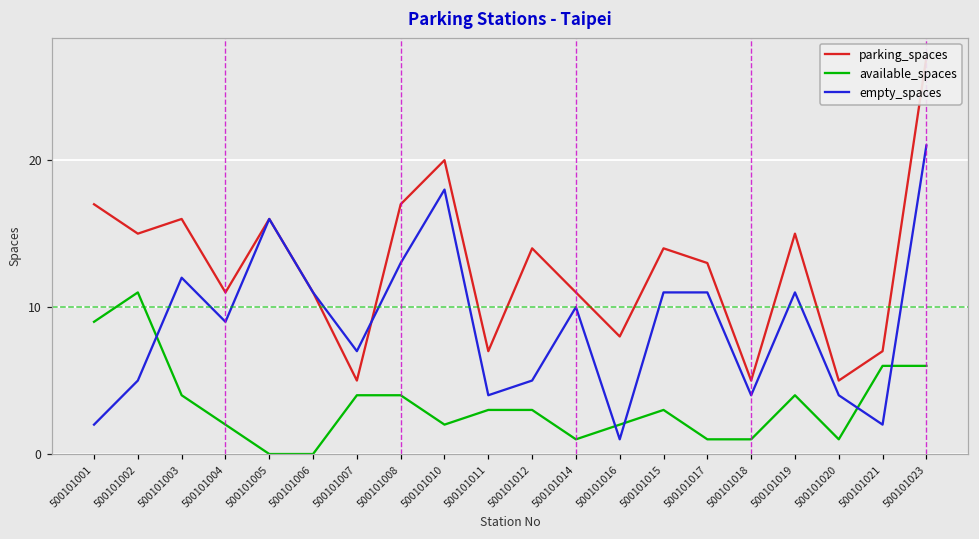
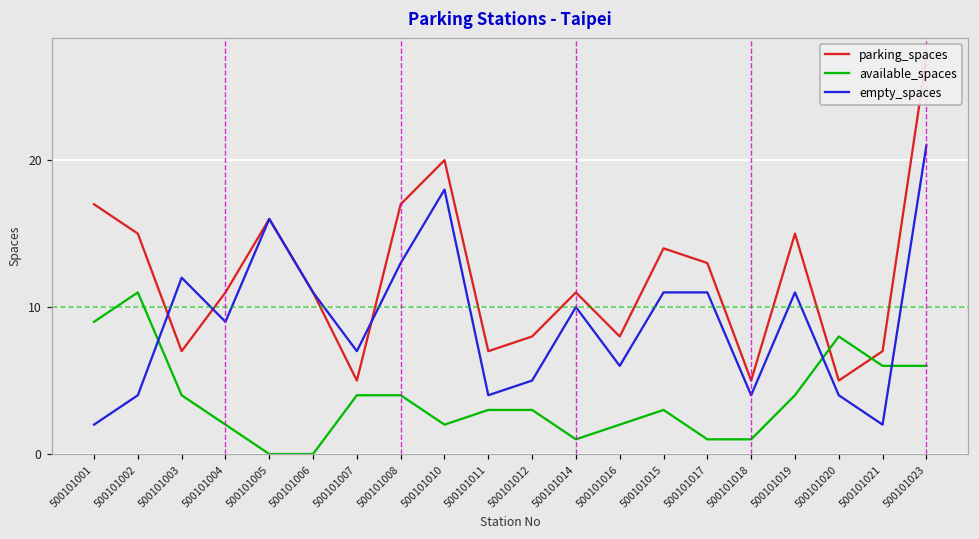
  {
    "parking_spaces": {
      "500101001": 17,
      "500101002": 15,
-     "500101003": 16,
+     "500101003": 7,
      "500101004": 11,
      "500101007": 5,
      "500101008": 17,
      "500101010": 20,
      "500101011": 7,
-     "500101012": 14,
+     "500101012": 8,
      "500101014": 11,
      "500101016": 8,
      "500101015": 14,
      "500101017": 13,
      "500101018": 5,
      "500101019": 15,
      "500101020": 5,
      "500101021": 7
    },
    "available_spaces": {
      "500101001": 9,
      "500101002": 11,
      "500101003": 4,
      "500101004": 2,
      "500101005": 0,
      "500101006": 0,
      "500101007": 4,
      "500101008": 4,
      "500101010": 2,
      "500101011": 3,
      "500101012": 3,
      "500101014": 1,
      "500101016": 2,
      "500101015": 3,
      "500101017": 1,
      "500101018": 1,
      "500101019": 4,
-     "500101020": 1,
+     "500101020": 8,
      "500101021": 6,
      "500101023": 6
    },
    "empty_spaces": {
      "500101001": 2,
-     "500101002": 5,
+     "500101002": 4,
      "500101003": 12,
      "500101004": 9,
      "500101007": 7,
      "500101008": 13,
      "500101010": 18,
      "500101011": 4,
      "500101012": 5,
      "500101014": 10,
-     "500101016": 1,
+     "500101016": 6,
      "500101015": 11,
      "500101017": 11,
      "500101018": 4,
      "500101019": 11,
      "500101020": 4,
      "500101021": 2,
      "500101023": 21
    }
  }
